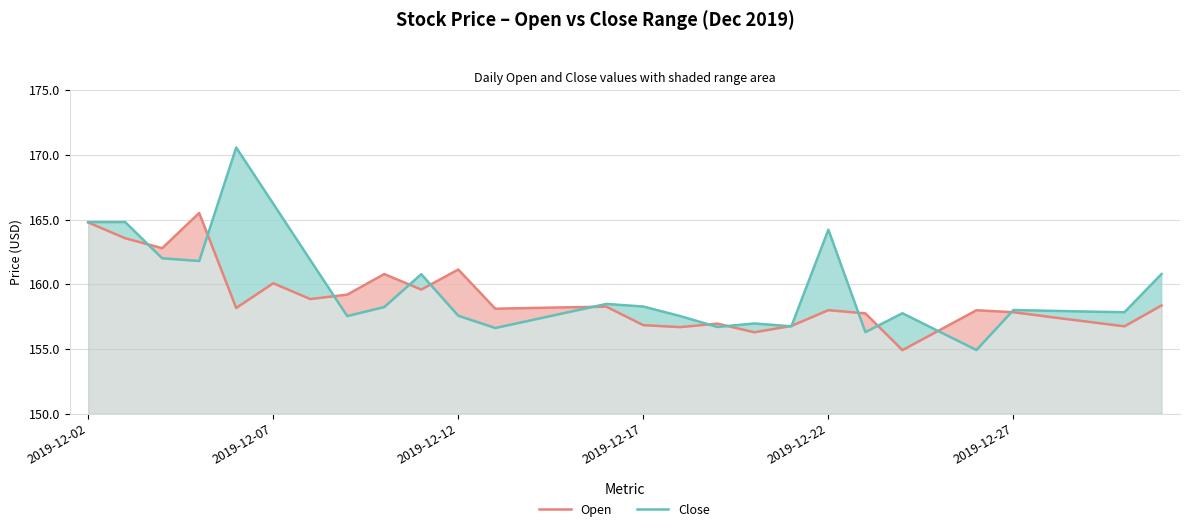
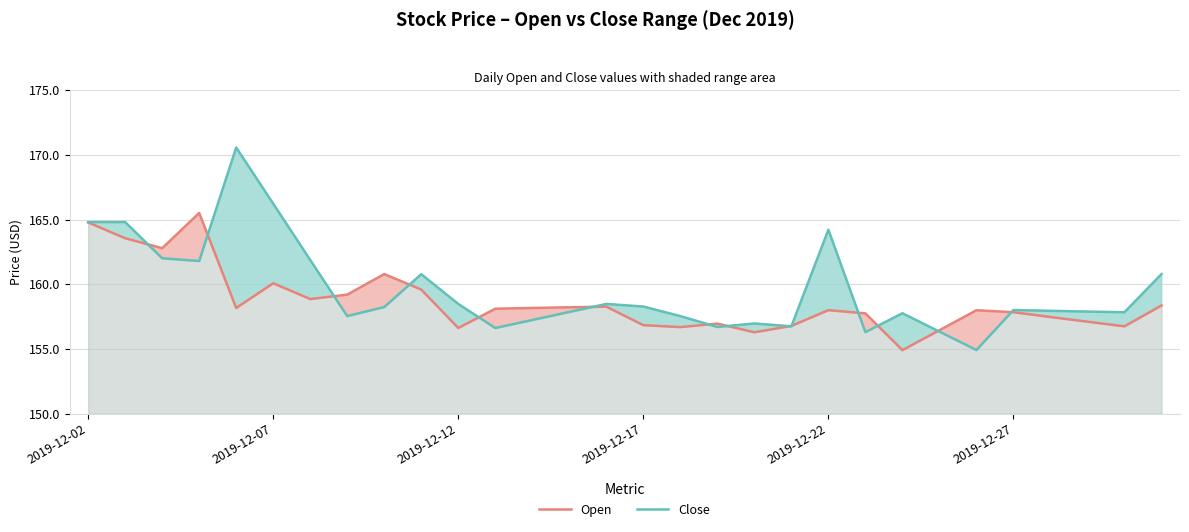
  {
    "Open": {
      "2019-12-07": 160.1,
-     "2019-12-12": 161.1,
+     "2019-12-12": 156.6,
      "2019-12-17": 156.8,
      "2019-12-22": 158.0
    },
    "Close": {
      "2019-12-07": 166.2,
-     "2019-12-12": 157.6,
+     "2019-12-12": 158.5,
      "2019-12-17": 158.3,
      "2019-12-22": 164.2
    }
  }
